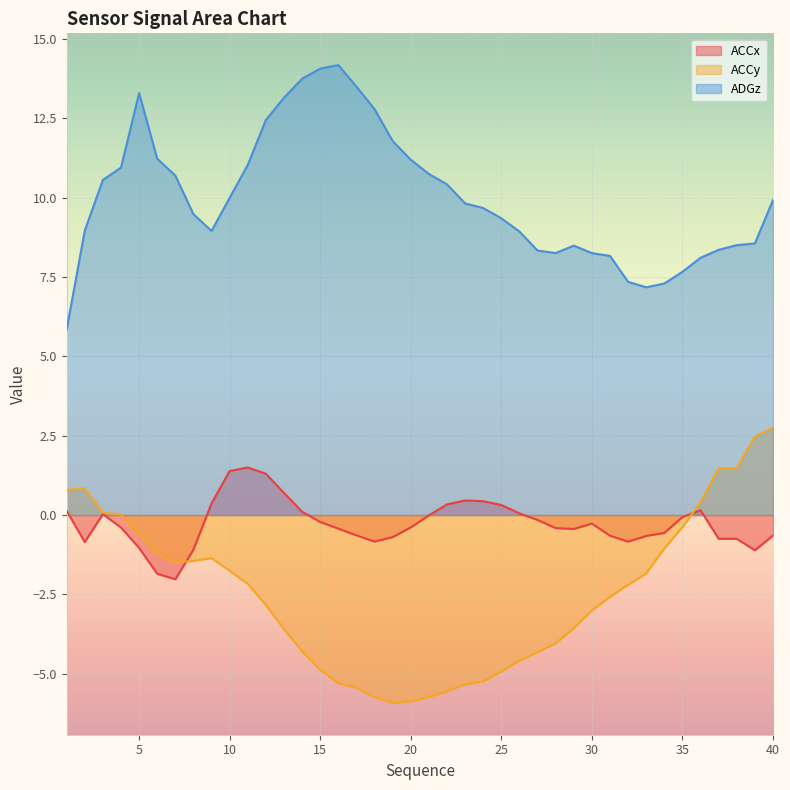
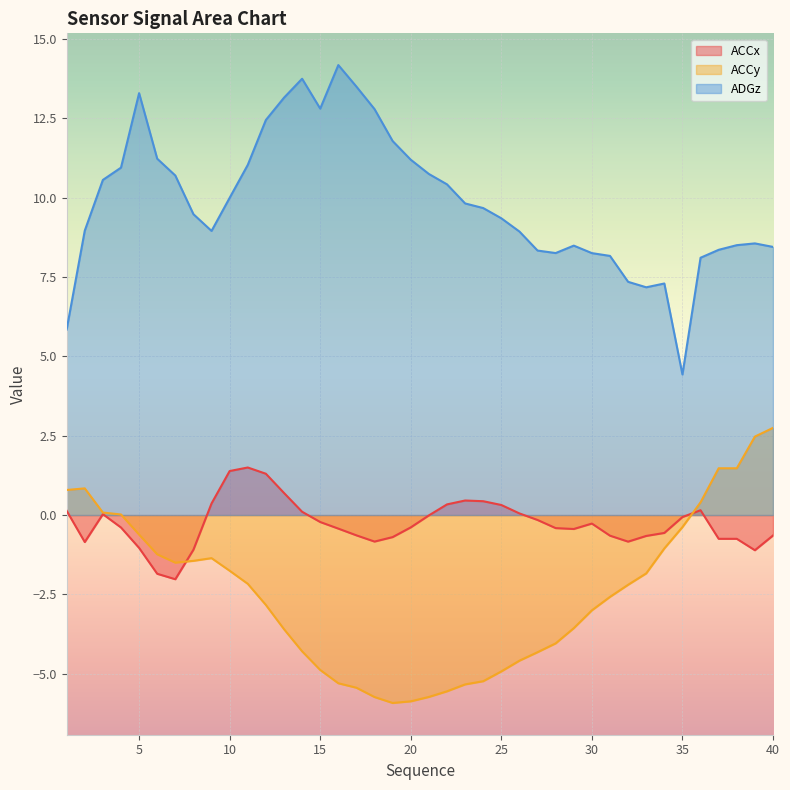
  {
    "ADGz": {
      "5": 13.3,
      "10": 10.0,
-     "15": 14.1,
+     "15": 12.8,
      "20": 11.2,
      "25": 9.4,
      "30": 8.3,
-     "35": 7.7,
-     "40": 9.9
+     "35": 4.4,
+     "40": 8.4
    }
  }
